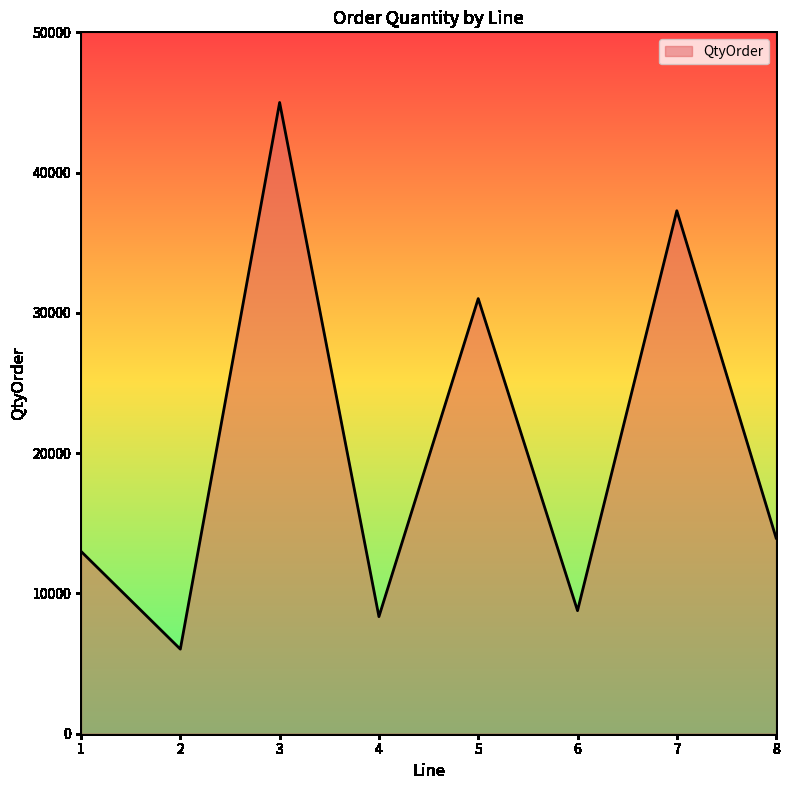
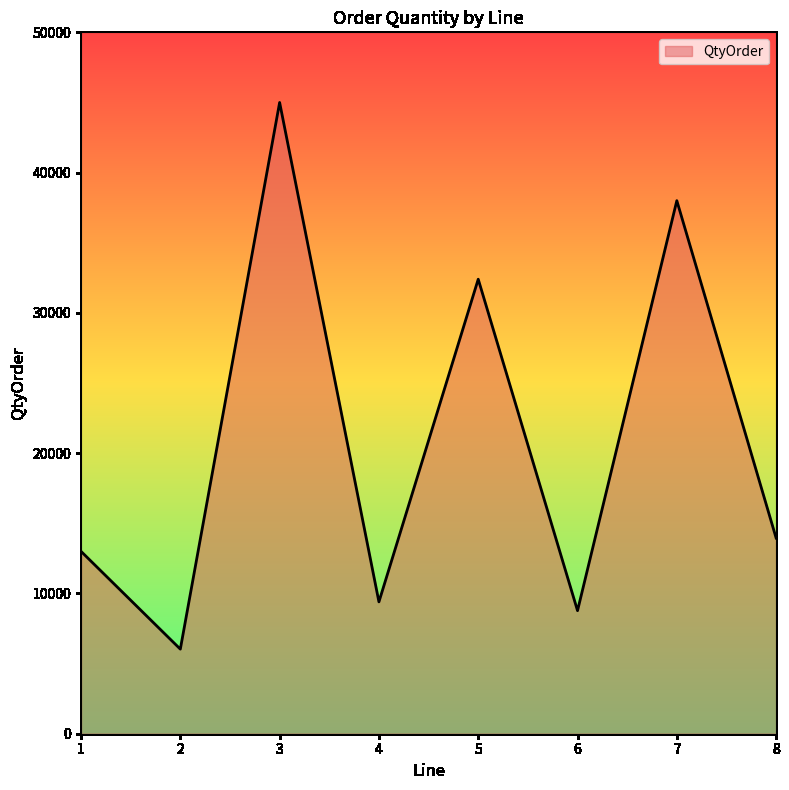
  {
    "1": 13000,
    "2": 6000,
    "3": 45000,
-   "4": 8300,
-   "5": 31000,
+   "4": 9400,
+   "5": 32400,
    "6": 8800,
-   "7": 37300,
+   "7": 38000,
    "8": 13900
  }
